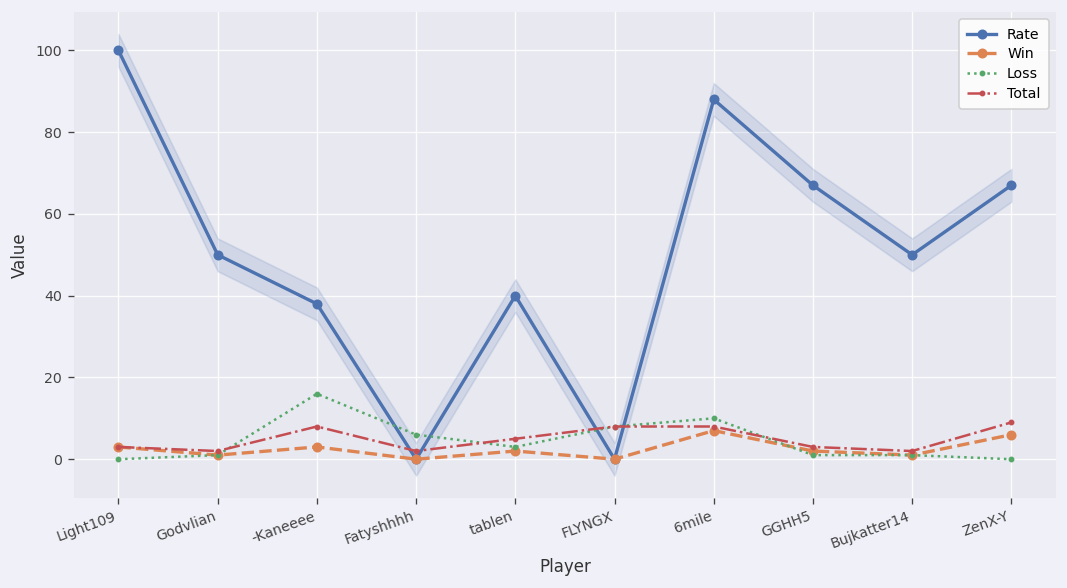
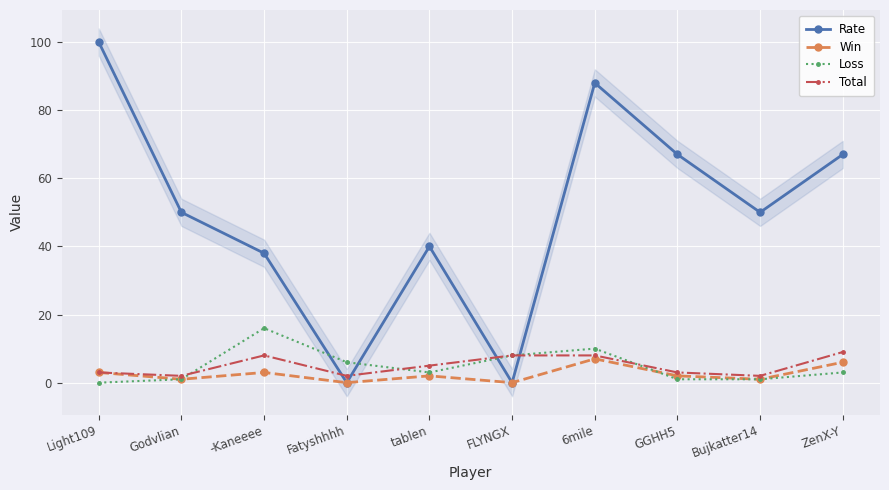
  {
    "Loss": {
      "Light109": 0,
      "-Kaneeee": 16,
      "Fatyshhhh": 6,
      "tablen": 3,
      "6mile": 10,
      "GGHH5": 1,
-     "ZenX-Y": 0
+     "ZenX-Y": 3
    }
  }
